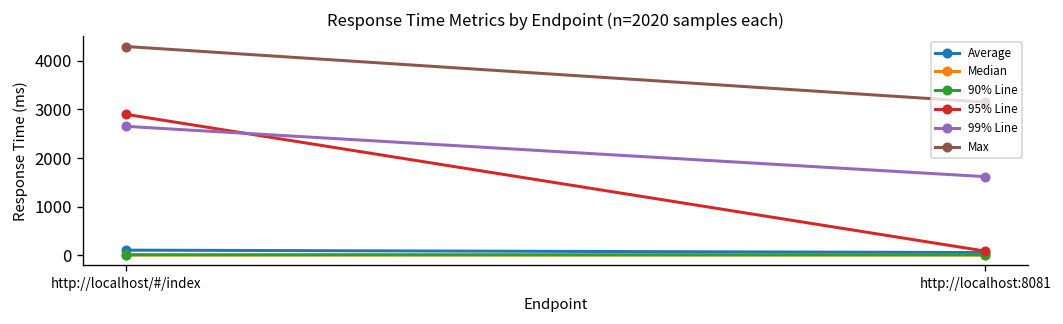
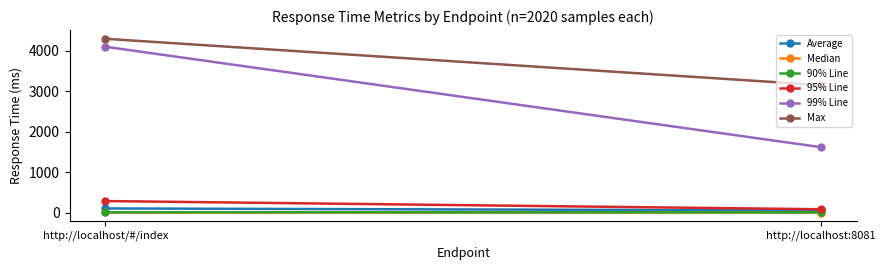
  {
    "Average": {
      "http://localhost/#/index": 100
    },
    "90% Line": {
      "http://localhost/#/index": 0
    },
    "95% Line": {
-     "http://localhost/#/index": 2900
+     "http://localhost/#/index": 300
    },
    "99% Line": {
-     "http://localhost/#/index": 2700,
+     "http://localhost/#/index": 4100,
      "http://localhost:8081": 1600
    },
    "Max": {
      "http://localhost/#/index": 4300
    }
  }
